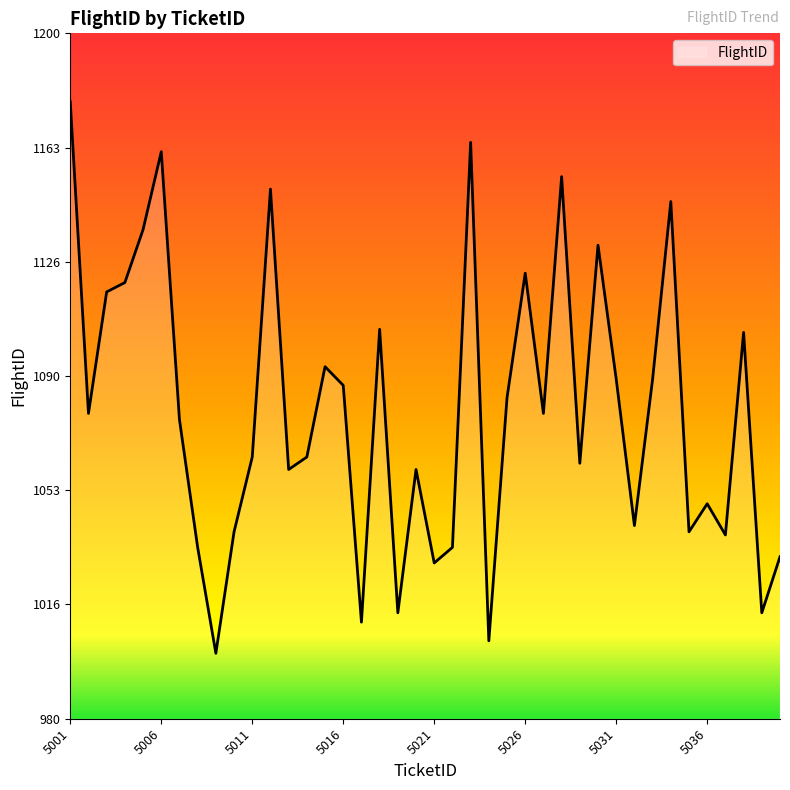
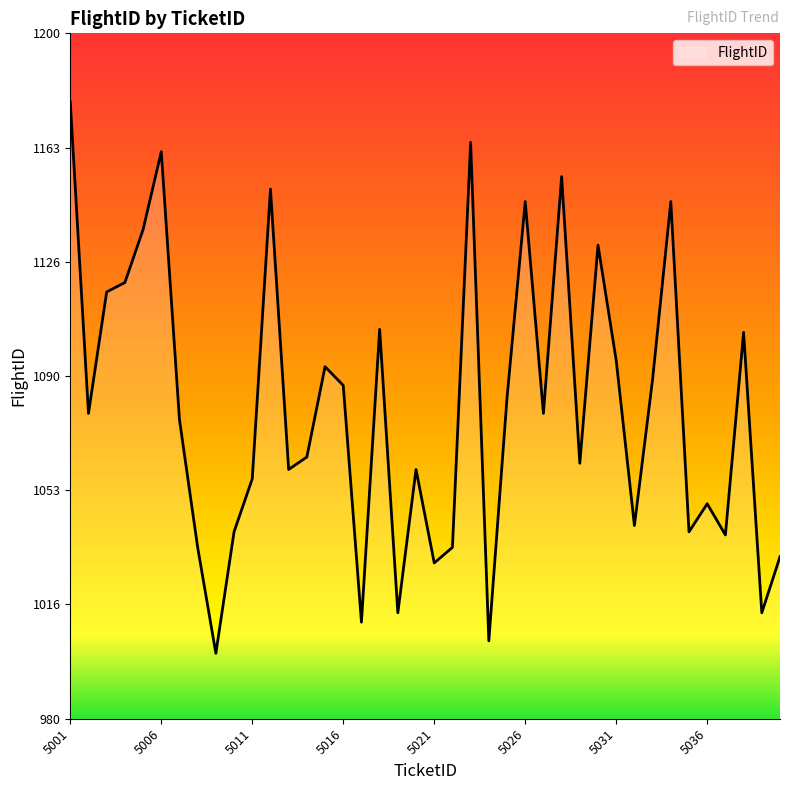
  {
    "5001": 1178,
    "5006": 1162,
-   "5011": 1064,
+   "5011": 1057,
    "5016": 1087,
    "5021": 1030,
-   "5026": 1123,
-   "5031": 1089,
+   "5026": 1146,
+   "5031": 1095,
    "5036": 1049
  }
